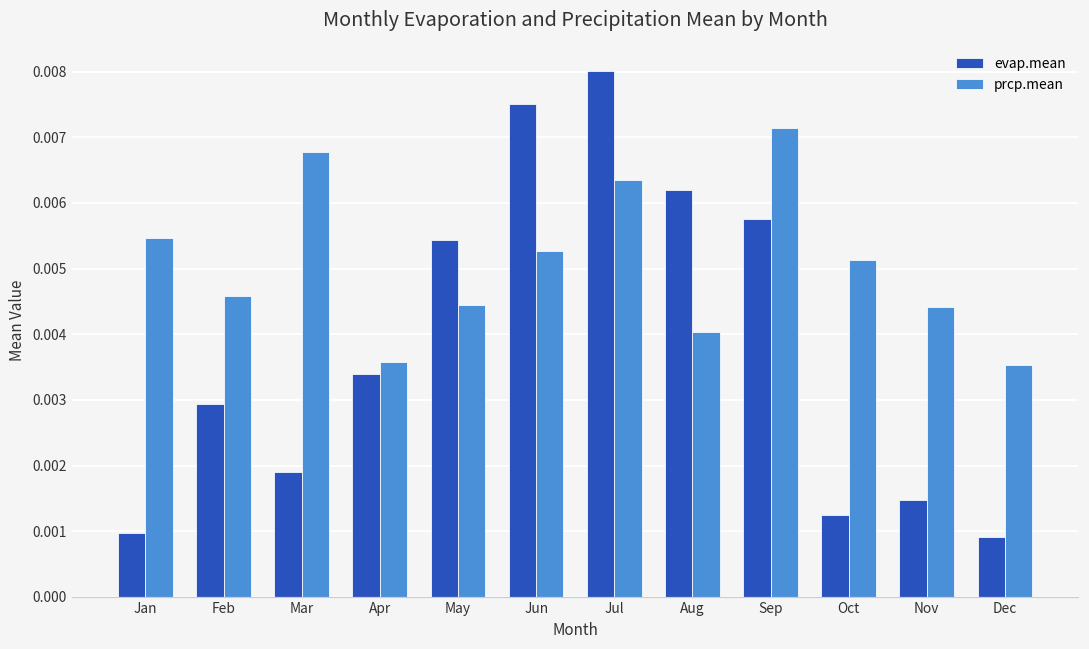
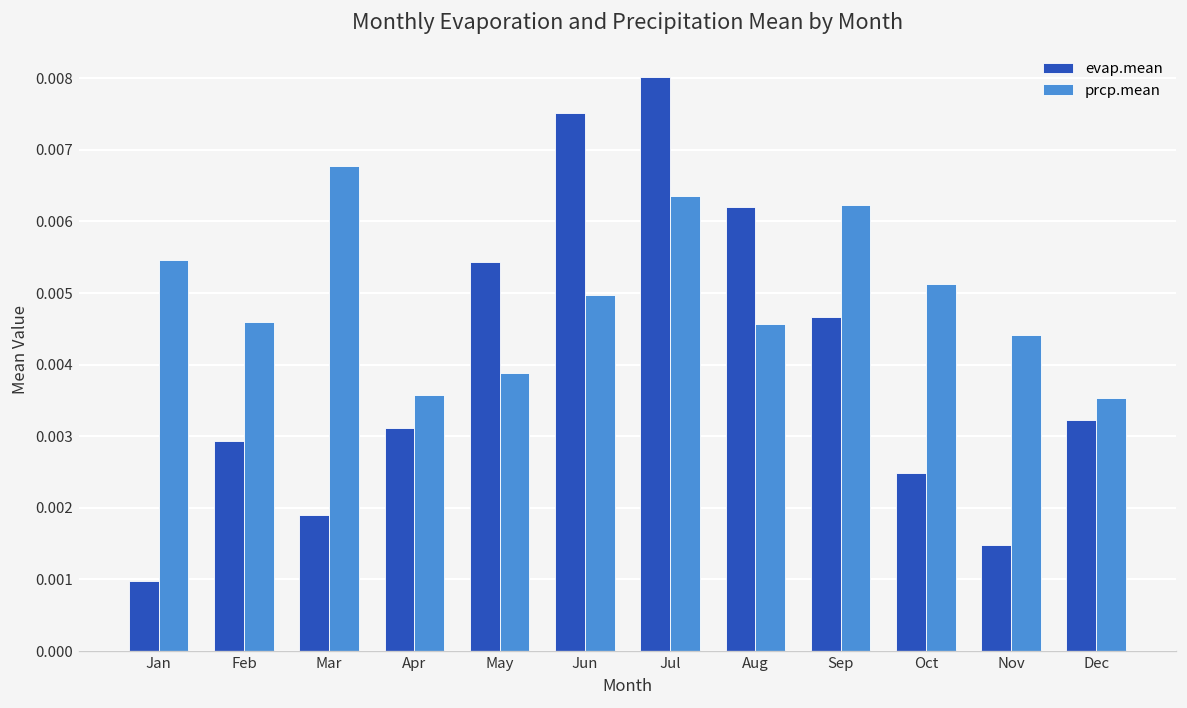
  {
    "evap.mean": {
      "Jan": 0.0010,
      "Feb": 0.0029,
      "Mar": 0.0019,
-     "Apr": 0.0034,
+     "Apr": 0.0031,
      "May": 0.0054,
      "Jun": 0.0075,
      "Jul": 0.0080,
      "Aug": 0.0062,
-     "Sep": 0.0058,
-     "Oct": 0.0013,
+     "Sep": 0.0047,
+     "Oct": 0.0025,
      "Nov": 0.0015,
-     "Dec": 0.0009
+     "Dec": 0.0032
    },
    "prcp.mean": {
      "Jan": 0.0055,
      "Feb": 0.0046,
      "Mar": 0.0068,
      "Apr": 0.0036,
-     "May": 0.0045,
-     "Jun": 0.0053,
+     "May": 0.0039,
+     "Jun": 0.0050,
      "Jul": 0.0064,
-     "Aug": 0.0040,
-     "Sep": 0.0071,
+     "Aug": 0.0046,
+     "Sep": 0.0062,
      "Oct": 0.0051,
      "Nov": 0.0044,
      "Dec": 0.0035
    }
  }
